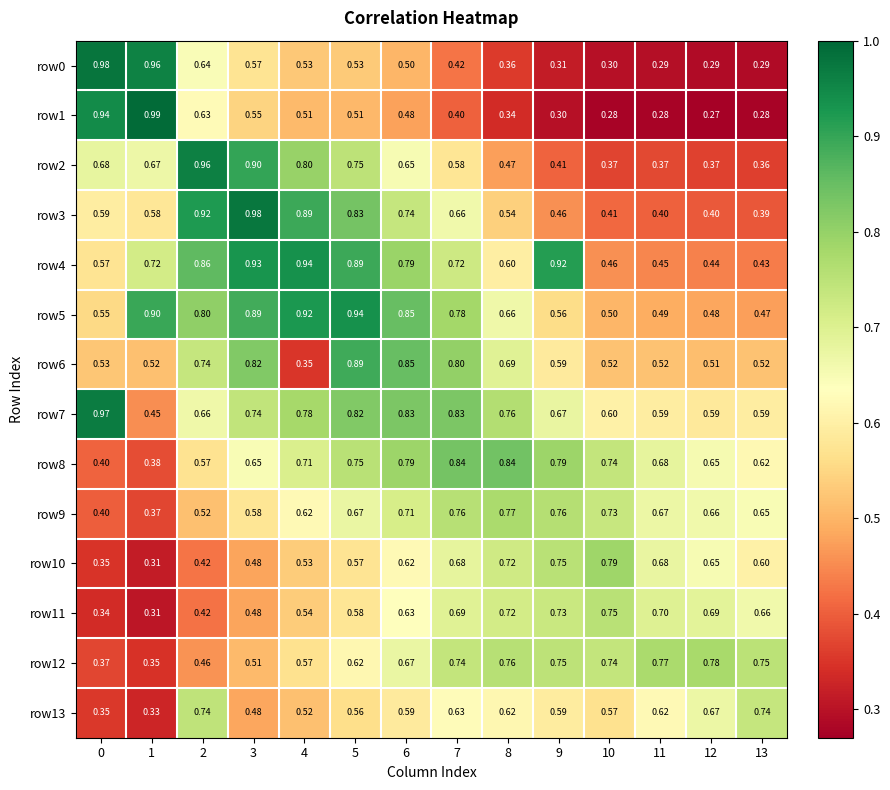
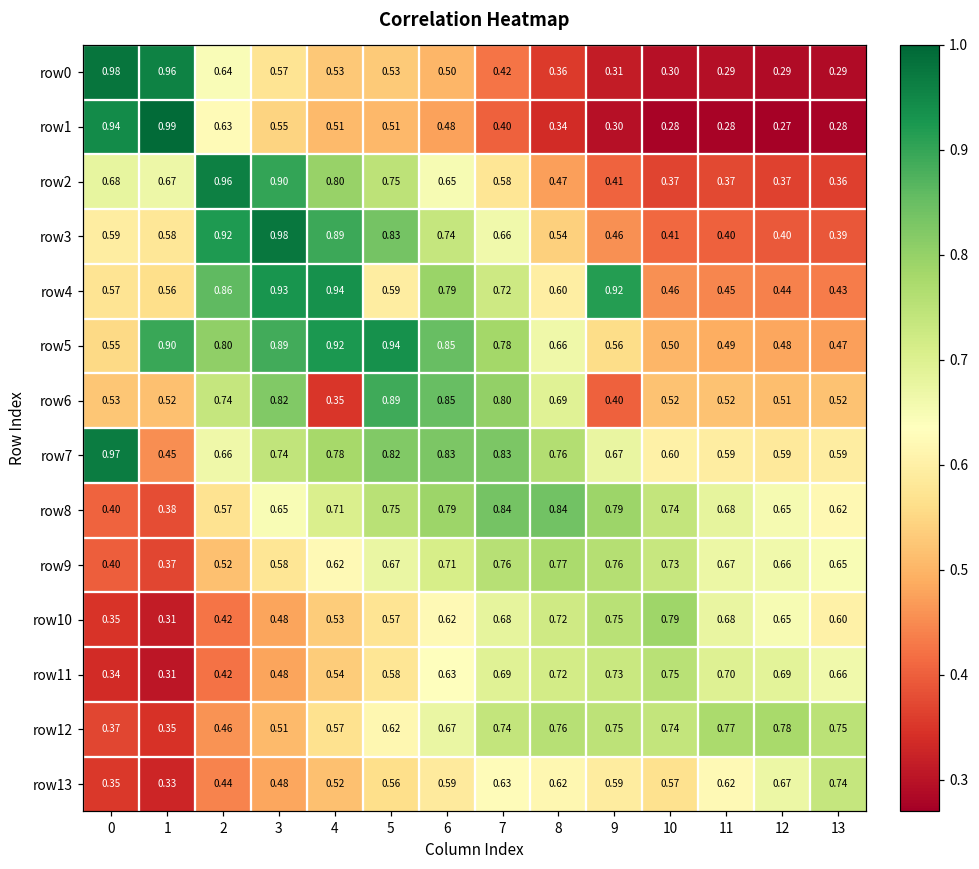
  {
    "row0": {
      "0": 0.98,
      "1": 0.96,
      "2": 0.64,
      "3": 0.57,
      "4": 0.53,
      "5": 0.53,
      "6": 0.50,
      "7": 0.42,
      "8": 0.36,
      "9": 0.31,
      "10": 0.30,
      "11": 0.29,
      "12": 0.29,
      "13": 0.29
    },
    "row1": {
      "0": 0.94,
      "1": 0.99,
      "2": 0.63,
      "3": 0.55,
      "4": 0.51,
      "5": 0.51,
      "6": 0.48,
      "7": 0.40,
      "8": 0.34,
      "9": 0.30,
      "10": 0.28,
      "11": 0.28,
      "12": 0.27,
      "13": 0.28
    },
    "row2": {
      "0": 0.68,
      "1": 0.67,
      "2": 0.96,
      "3": 0.90,
      "4": 0.80,
      "5": 0.75,
      "6": 0.65,
      "7": 0.58,
      "8": 0.47,
      "9": 0.41,
      "10": 0.37,
      "11": 0.37,
      "12": 0.37,
      "13": 0.36
    },
    "row3": {
      "0": 0.59,
      "1": 0.58,
      "2": 0.92,
      "3": 0.98,
      "4": 0.89,
      "5": 0.83,
      "6": 0.74,
      "7": 0.66,
      "8": 0.54,
      "9": 0.46,
      "10": 0.41,
      "11": 0.40,
      "12": 0.40,
      "13": 0.39
    },
    "row4": {
      "0": 0.57,
-     "1": 0.72,
+     "1": 0.56,
      "2": 0.86,
      "3": 0.93,
      "4": 0.94,
-     "5": 0.89,
+     "5": 0.59,
      "6": 0.79,
      "7": 0.72,
      "8": 0.60,
      "9": 0.92,
      "10": 0.46,
      "11": 0.45,
      "12": 0.44,
      "13": 0.43
    },
    "row5": {
      "0": 0.55,
      "1": 0.90,
      "2": 0.80,
      "3": 0.89,
      "4": 0.92,
      "5": 0.94,
      "6": 0.85,
      "7": 0.78,
      "8": 0.66,
      "9": 0.56,
      "10": 0.50,
      "11": 0.49,
      "12": 0.48,
      "13": 0.47
    },
    "row6": {
      "0": 0.53,
      "1": 0.52,
      "2": 0.74,
      "3": 0.82,
      "4": 0.35,
      "5": 0.89,
      "6": 0.85,
      "7": 0.80,
      "8": 0.69,
-     "9": 0.59,
+     "9": 0.40,
      "10": 0.52,
      "11": 0.52,
      "12": 0.51,
      "13": 0.52
    },
    "row7": {
      "0": 0.97,
      "1": 0.45,
      "2": 0.66,
      "3": 0.74,
      "4": 0.78,
      "5": 0.82,
      "6": 0.83,
      "7": 0.83,
      "8": 0.76,
      "9": 0.67,
      "10": 0.60,
      "11": 0.59,
      "12": 0.59,
      "13": 0.59
    },
    "row8": {
      "0": 0.40,
      "1": 0.38,
      "2": 0.57,
      "3": 0.65,
      "4": 0.71,
      "5": 0.75,
      "6": 0.79,
      "7": 0.84,
      "8": 0.84,
      "9": 0.79,
      "10": 0.74,
      "11": 0.68,
      "12": 0.65,
      "13": 0.62
    },
    "row9": {
      "0": 0.40,
      "1": 0.37,
      "2": 0.52,
      "3": 0.58,
      "4": 0.62,
      "5": 0.67,
      "6": 0.71,
      "7": 0.76,
      "8": 0.77,
      "9": 0.76,
      "10": 0.73,
      "11": 0.67,
      "12": 0.66,
      "13": 0.65
    },
    "row10": {
      "0": 0.35,
      "1": 0.31,
      "2": 0.42,
      "3": 0.48,
      "4": 0.53,
      "5": 0.57,
      "6": 0.62,
      "7": 0.68,
      "8": 0.72,
      "9": 0.75,
      "10": 0.79,
      "11": 0.68,
      "12": 0.65,
      "13": 0.60
    },
    "row11": {
      "0": 0.34,
      "1": 0.31,
      "2": 0.42,
      "3": 0.48,
      "4": 0.54,
      "5": 0.58,
      "6": 0.63,
      "7": 0.69,
      "8": 0.72,
      "9": 0.73,
      "10": 0.75,
      "11": 0.70,
      "12": 0.69,
      "13": 0.66
    },
    "row12": {
      "0": 0.37,
      "1": 0.35,
      "2": 0.46,
      "3": 0.51,
      "4": 0.57,
      "5": 0.62,
      "6": 0.67,
      "7": 0.74,
      "8": 0.76,
      "9": 0.75,
      "10": 0.74,
      "11": 0.77,
      "12": 0.78,
      "13": 0.75
    },
    "row13": {
      "0": 0.35,
      "1": 0.33,
-     "2": 0.74,
+     "2": 0.44,
      "3": 0.48,
      "4": 0.52,
      "5": 0.56,
      "6": 0.59,
      "7": 0.63,
      "8": 0.62,
      "9": 0.59,
      "10": 0.57,
      "11": 0.62,
      "12": 0.67,
      "13": 0.74
    }
  }
